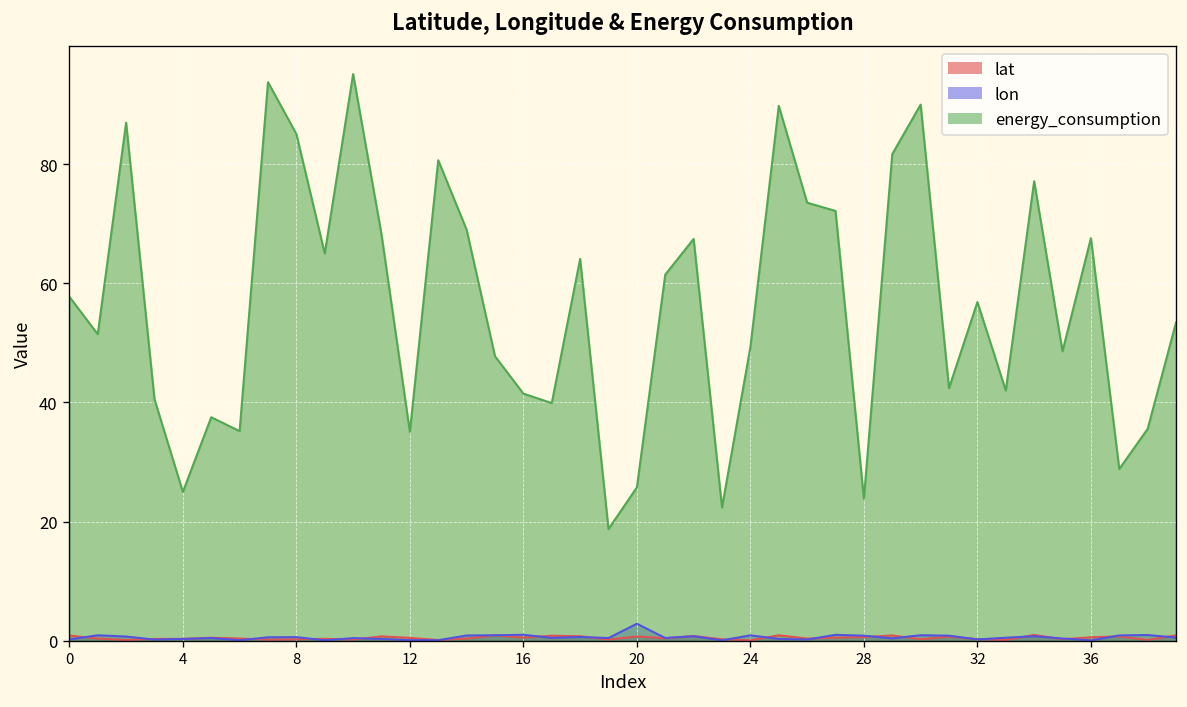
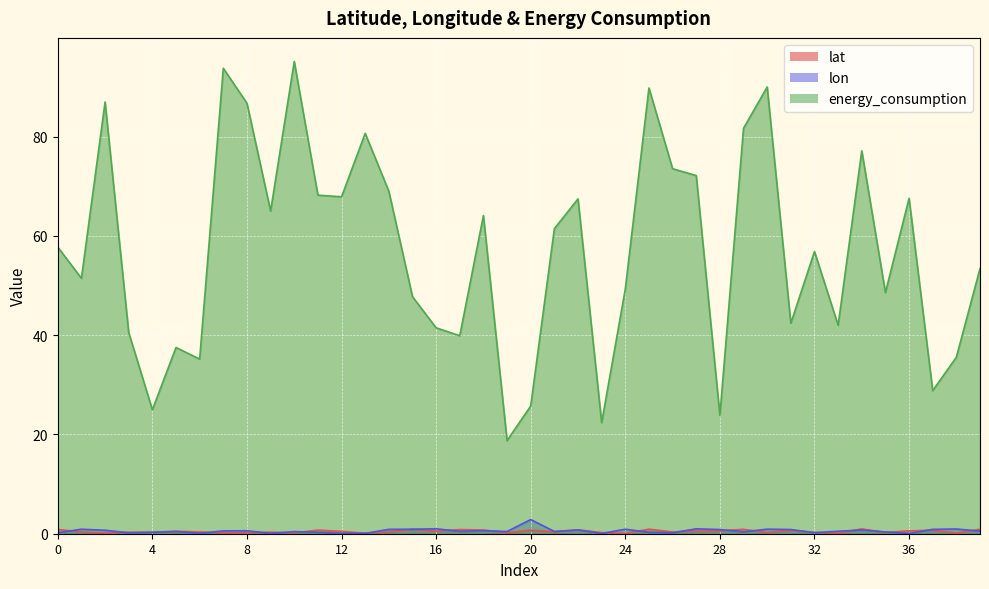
  {
    "lat": {
      "0": 1,
      "20": 1,
      "24": 0,
      "36": 1
    },
    "lon": {
      "0": 0,
      "20": 3,
      "24": 1,
      "36": 0
    },
    "energy_consumption": {
      "0": 58,
      "4": 25,
-     "8": 85,
-     "12": 35,
+     "8": 87,
+     "12": 68,
      "16": 41,
      "20": 26,
      "24": 49,
      "28": 24,
      "32": 57,
      "36": 68
    }
  }
